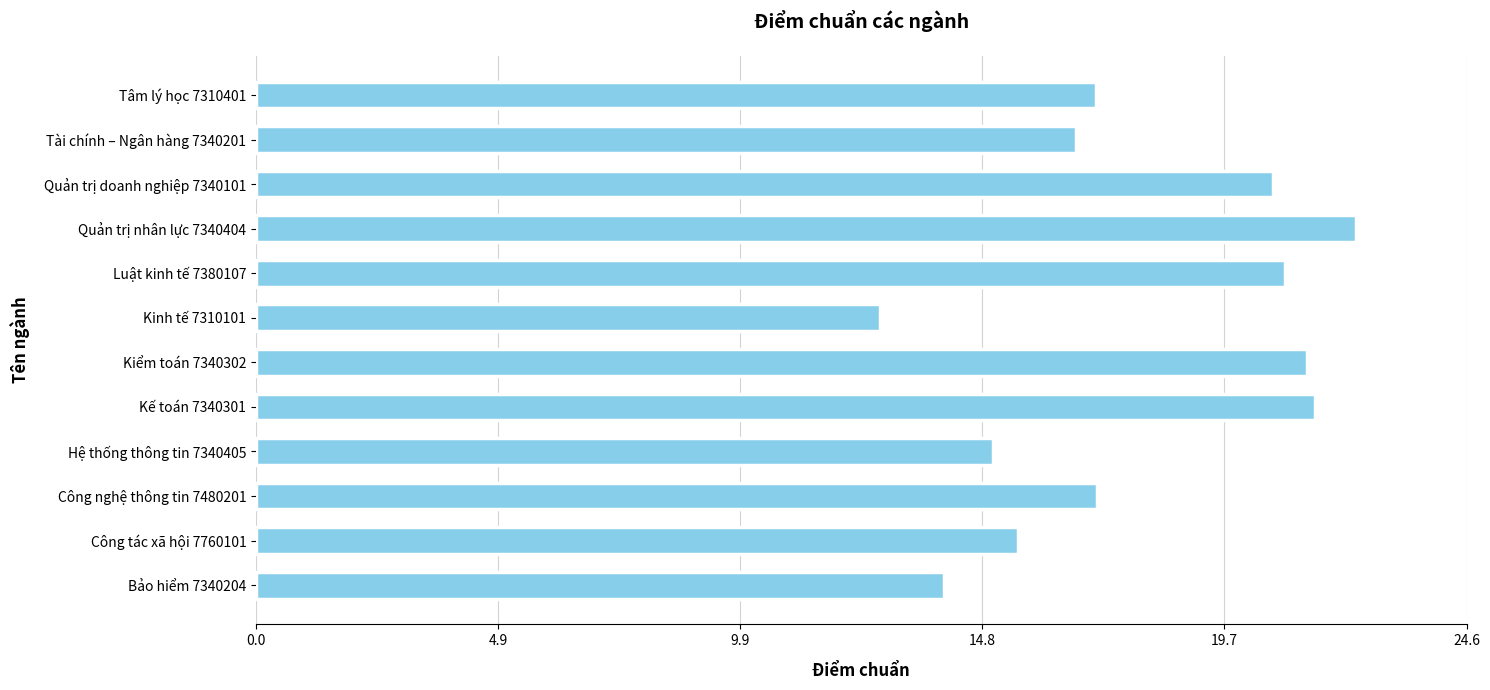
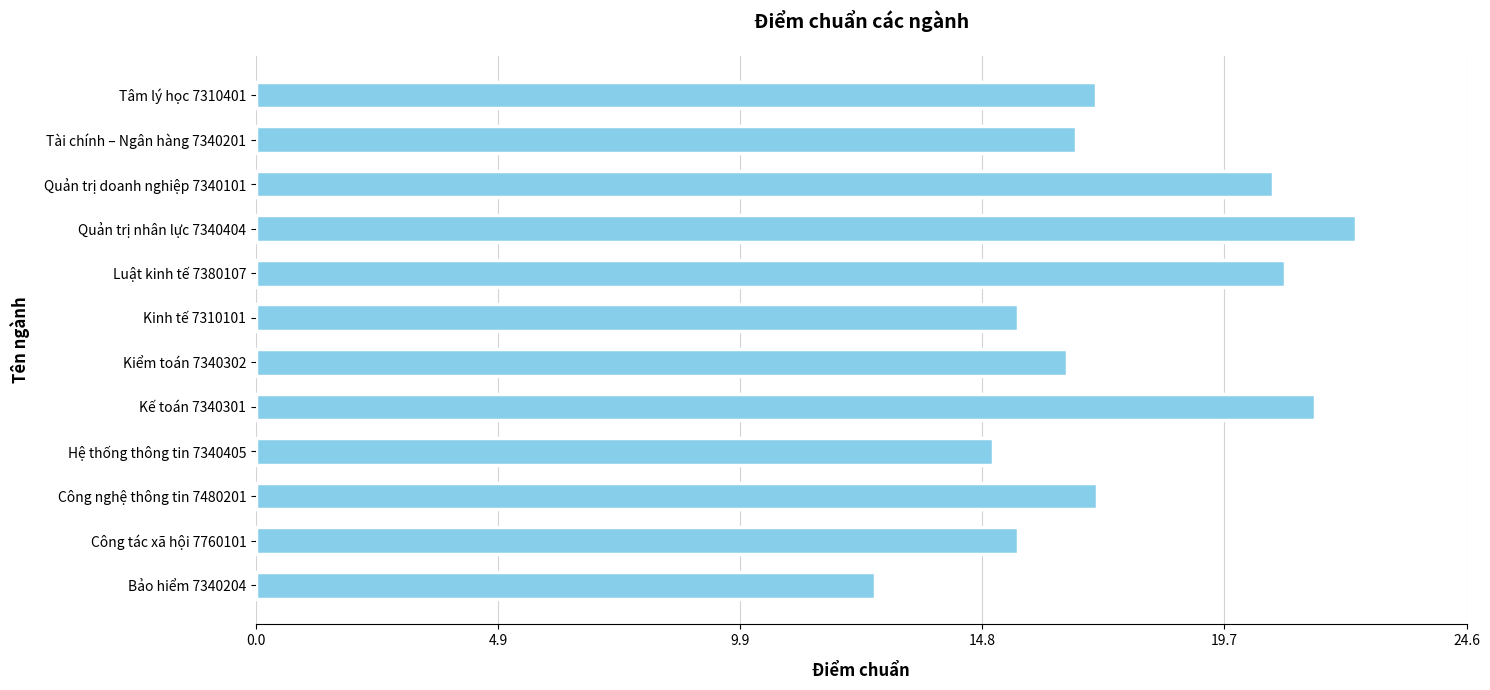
  {
    "Tâm lý học 7310401": 17.1,
    "Tài chính – Ngân hàng 7340201": 16.7,
    "Quản trị doanh nghiệp 7340101": 20.7,
    "Quản trị nhân lực 7340404": 22.4,
    "Luật kinh tế 7380107": 21.0,
-   "Kinh tế 7310101": 12.7,
-   "Kiểm toán 7340302": 21.4,
+   "Kinh tế 7310101": 15.5,
+   "Kiểm toán 7340302": 16.5,
    "Kế toán 7340301": 21.6,
    "Hệ thống thông tin 7340405": 15.0,
    "Công nghệ thông tin 7480201": 17.1,
    "Công tác xã hội 7760101": 15.5,
-   "Bảo hiểm 7340204": 14.0
+   "Bảo hiểm 7340204": 12.6
  }
